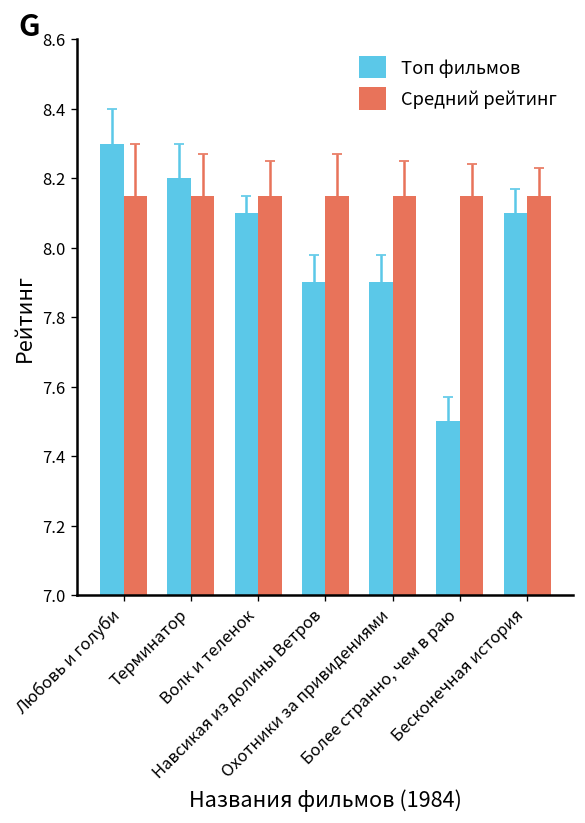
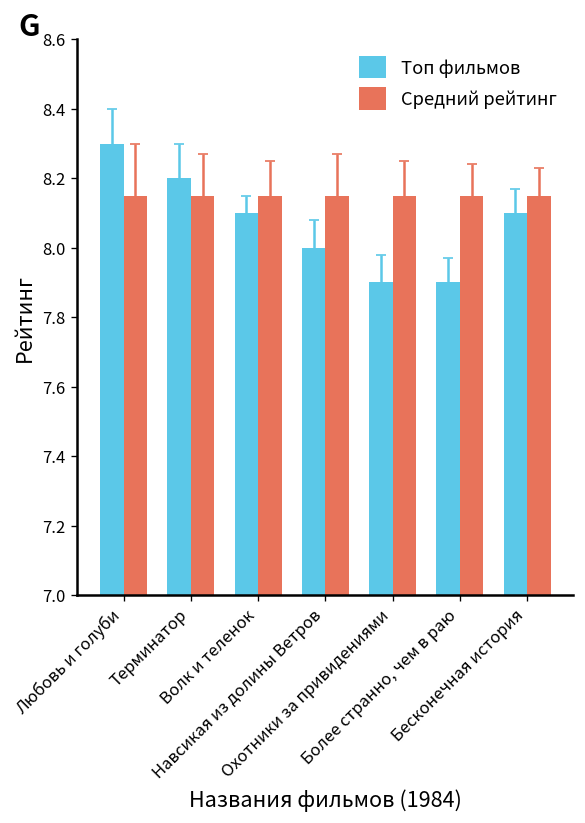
  {
    "Топ фильмов": {
      "Любовь и голуби": 8.3,
      "Терминатор": 8.2,
      "Волк и теленок": 8.1,
-     "Навсикая из долины Ветров": 7.9,
+     "Навсикая из долины Ветров": 8.0,
      "Охотники за привидениями": 7.9,
-     "Более странно, чем в раю": 7.5,
+     "Более странно, чем в раю": 7.9,
      "Бесконечная история": 8.1
    },
    "Средний рейтинг": {
      "Любовь и голуби": 8.15,
      "Терминатор": 8.15,
      "Волк и теленок": 8.15,
      "Навсикая из долины Ветров": 8.15,
      "Охотники за привидениями": 8.15,
      "Более странно, чем в раю": 8.15,
      "Бесконечная история": 8.15
    }
  }
